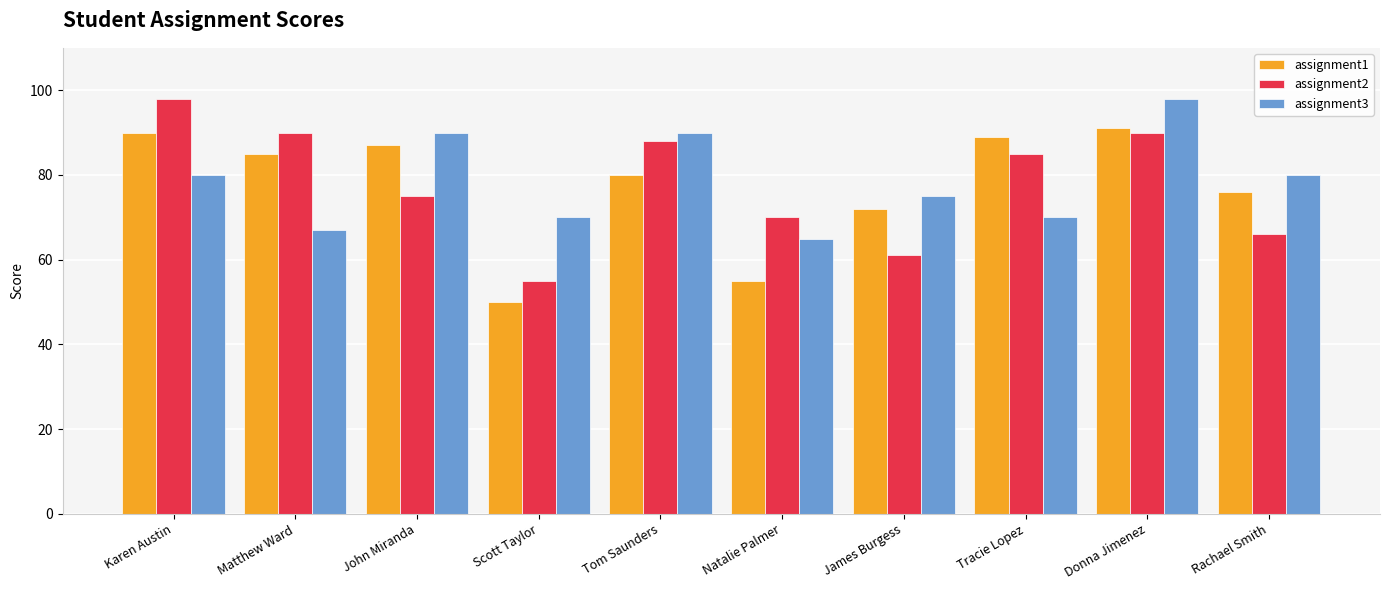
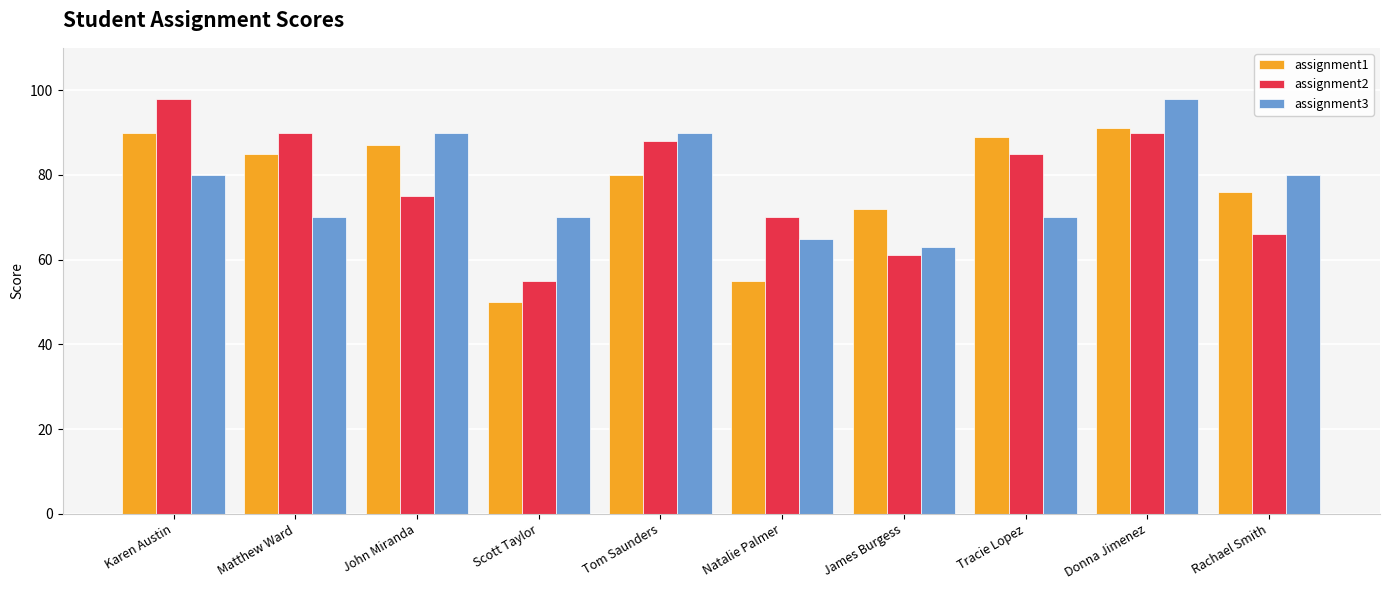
  {
    "assignment1": {
      "Karen Austin": 90,
      "Matthew Ward": 85,
      "John Miranda": 87,
      "Scott Taylor": 50,
      "Tom Saunders": 80,
      "Natalie Palmer": 55,
      "James Burgess": 72,
      "Tracie Lopez": 89,
      "Donna Jimenez": 91,
      "Rachael Smith": 76
    },
    "assignment2": {
      "Karen Austin": 98,
      "Matthew Ward": 90,
      "John Miranda": 75,
      "Scott Taylor": 55,
      "Tom Saunders": 88,
      "Natalie Palmer": 70,
      "James Burgess": 61,
      "Tracie Lopez": 85,
      "Donna Jimenez": 90,
      "Rachael Smith": 66
    },
    "assignment3": {
      "Karen Austin": 80,
-     "Matthew Ward": 67,
+     "Matthew Ward": 70,
      "John Miranda": 90,
      "Scott Taylor": 70,
      "Tom Saunders": 90,
      "Natalie Palmer": 65,
-     "James Burgess": 75,
+     "James Burgess": 63,
      "Tracie Lopez": 70,
      "Donna Jimenez": 98,
      "Rachael Smith": 80
    }
  }
